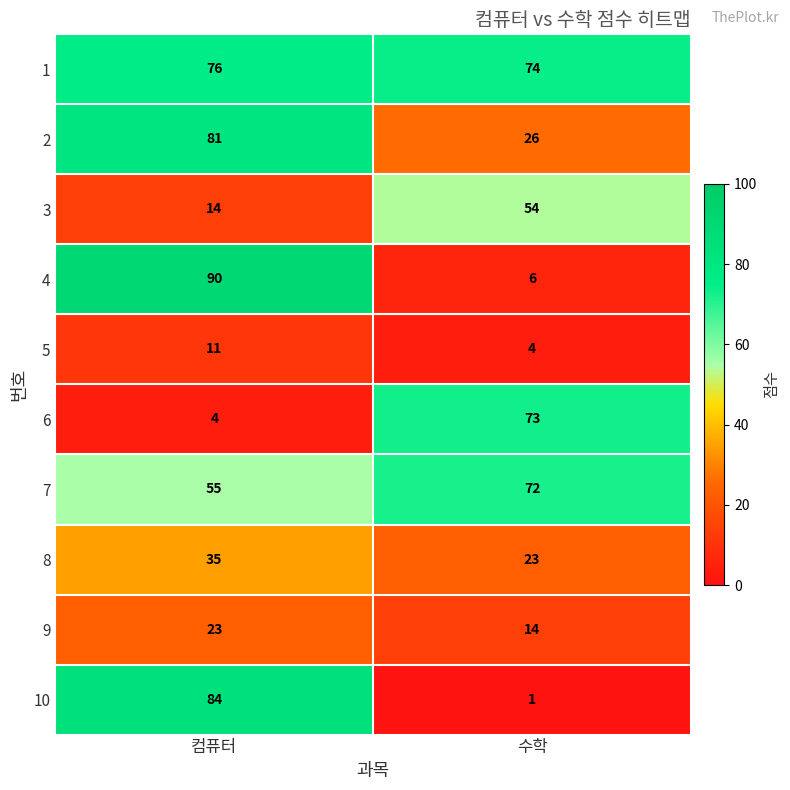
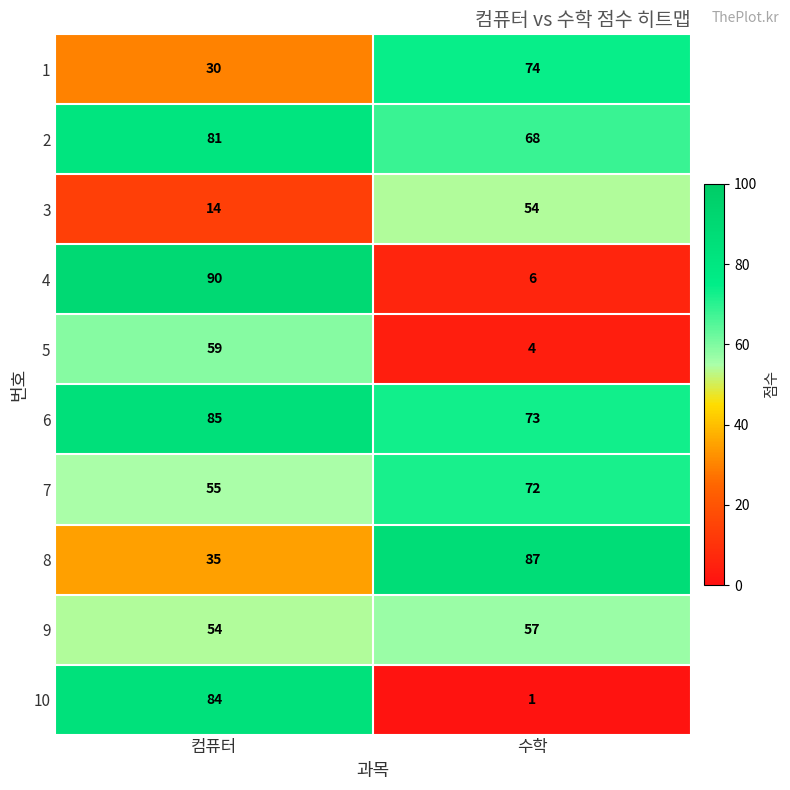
  {
    "1": {
-     "컴퓨터": 76,
+     "컴퓨터": 30,
      "수학": 74
    },
    "2": {
      "컴퓨터": 81,
-     "수학": 26
+     "수학": 68
    },
    "3": {
      "컴퓨터": 14,
      "수학": 54
    },
    "4": {
      "컴퓨터": 90,
      "수학": 6
    },
    "5": {
-     "컴퓨터": 11,
+     "컴퓨터": 59,
      "수학": 4
    },
    "6": {
-     "컴퓨터": 4,
+     "컴퓨터": 85,
      "수학": 73
    },
    "7": {
      "컴퓨터": 55,
      "수학": 72
    },
    "8": {
      "컴퓨터": 35,
-     "수학": 23
+     "수학": 87
    },
    "9": {
-     "컴퓨터": 23,
-     "수학": 14
+     "컴퓨터": 54,
+     "수학": 57
    },
    "10": {
      "컴퓨터": 84,
      "수학": 1
    }
  }
